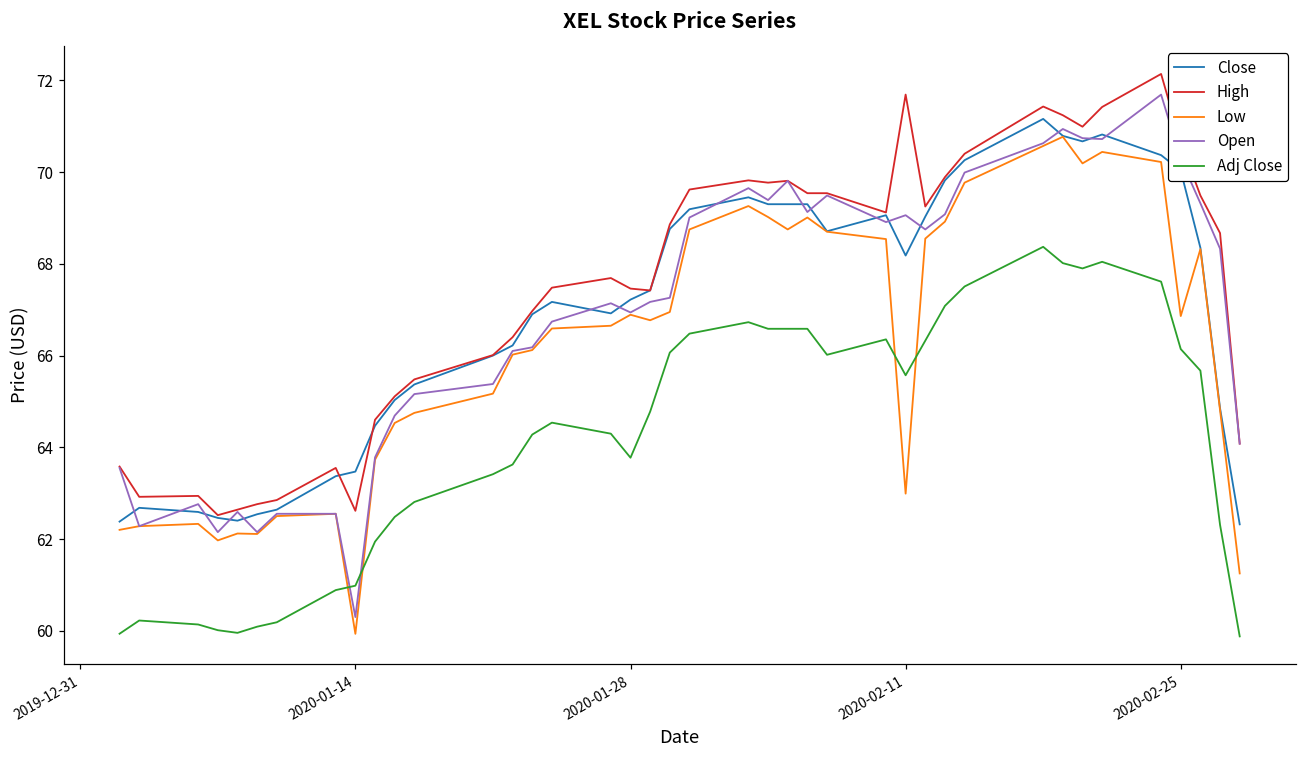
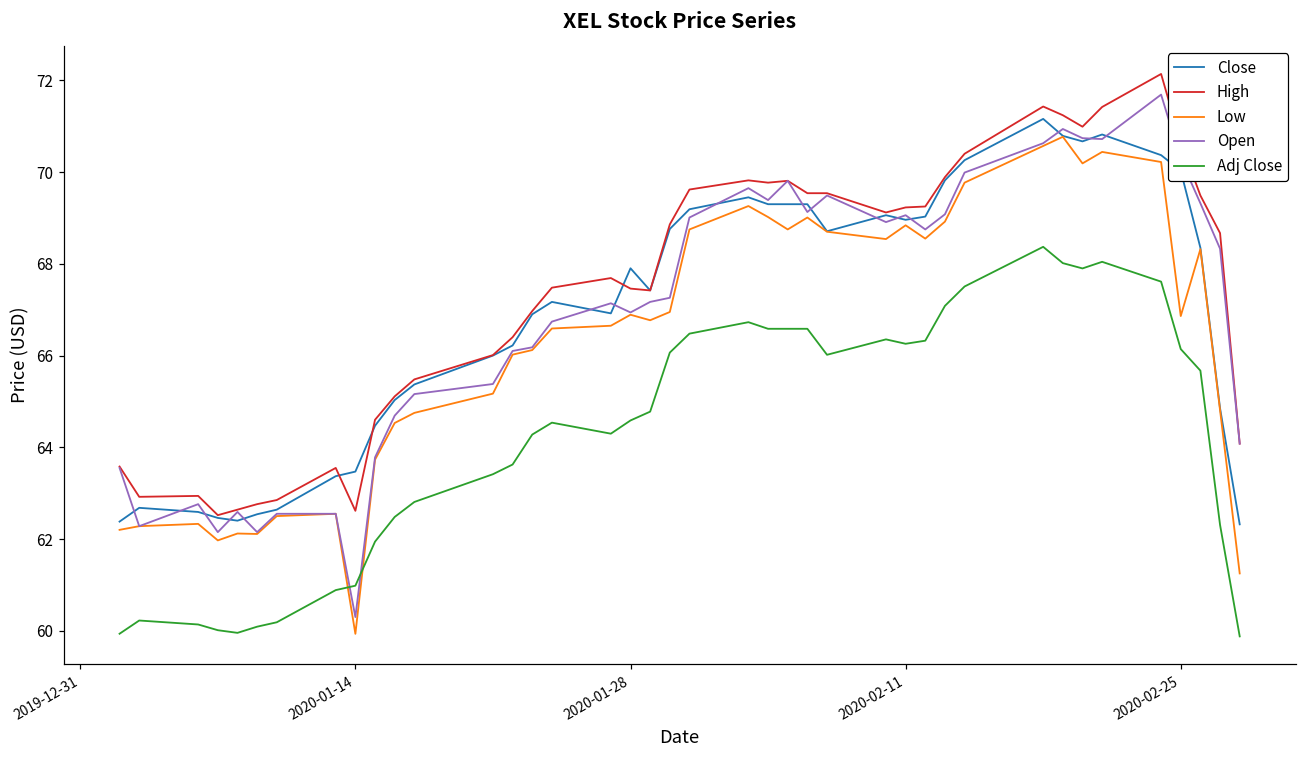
  {
    "Close": {
      "2020-01-14": 63.5,
-     "2020-01-28": 67.2,
-     "2020-02-11": 68.2
+     "2020-01-28": 67.9,
+     "2020-02-11": 69.0
    },
    "High": {
      "2020-01-14": 62.6,
      "2020-01-28": 67.5,
-     "2020-02-11": 71.7
+     "2020-02-11": 69.2
    },
    "Low": {
      "2020-01-14": 59.9,
-     "2020-02-11": 63.0,
+     "2020-02-11": 68.8,
      "2020-02-25": 66.9
    },
    "Open": {
      "2020-01-14": 60.3,
      "2020-02-11": 69.1
    },
    "Adj Close": {
      "2020-01-14": 61.0,
-     "2020-01-28": 63.8,
-     "2020-02-11": 65.6,
+     "2020-01-28": 64.6,
+     "2020-02-11": 66.3,
      "2020-02-25": 66.1
    }
  }
